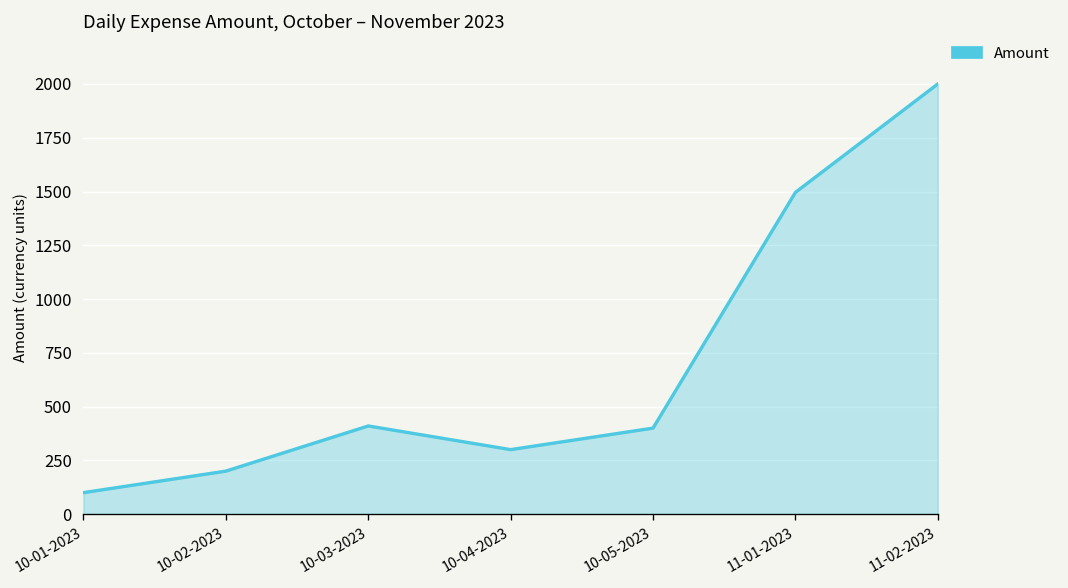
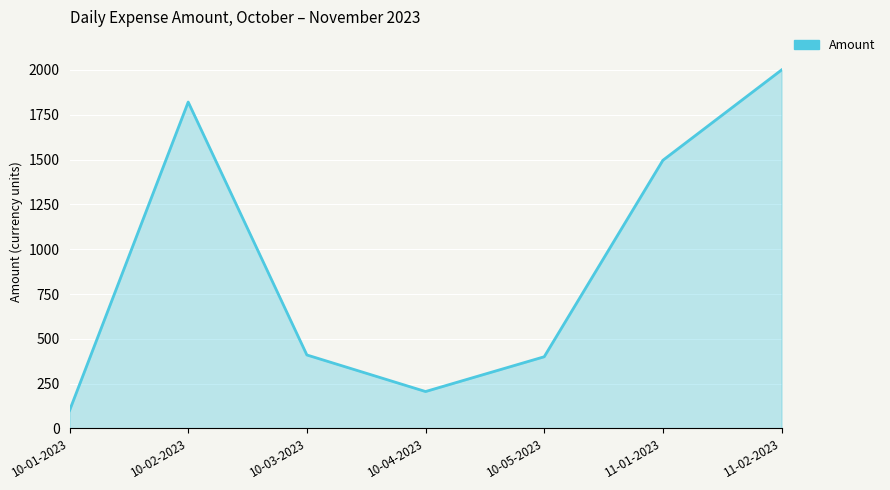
  {
    "10-01-2023": 100,
-   "10-02-2023": 200,
+   "10-02-2023": 1820,
    "10-03-2023": 410,
-   "10-04-2023": 300,
+   "10-04-2023": 210,
    "10-05-2023": 400,
    "11-01-2023": 1500,
    "11-02-2023": 2000
  }
